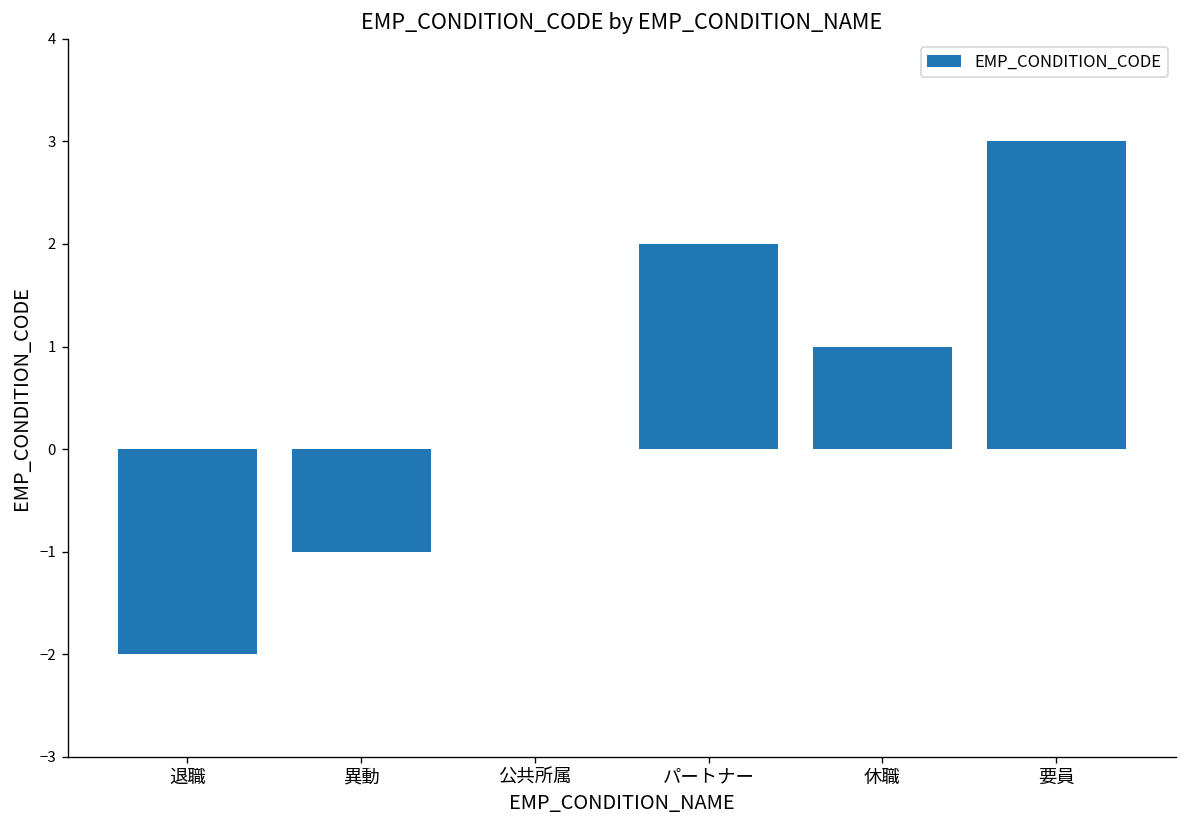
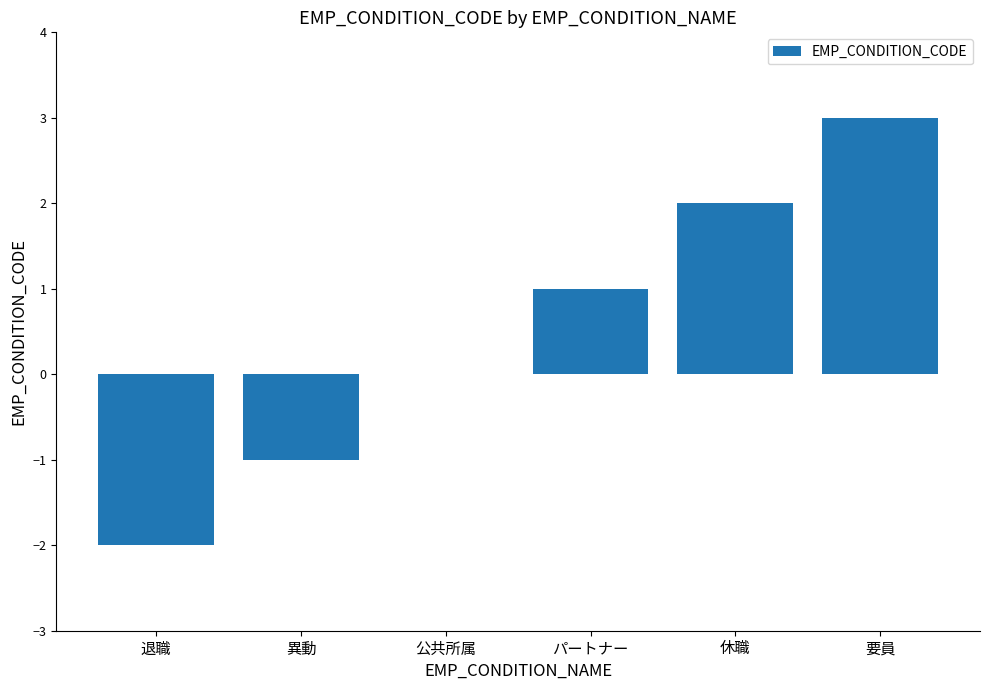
  {
    "退職": -2,
    "異動": -1,
    "公共所属": 0,
-   "パートナー": 2,
-   "休職": 1,
+   "パートナー": 1,
+   "休職": 2,
    "要員": 3
  }
